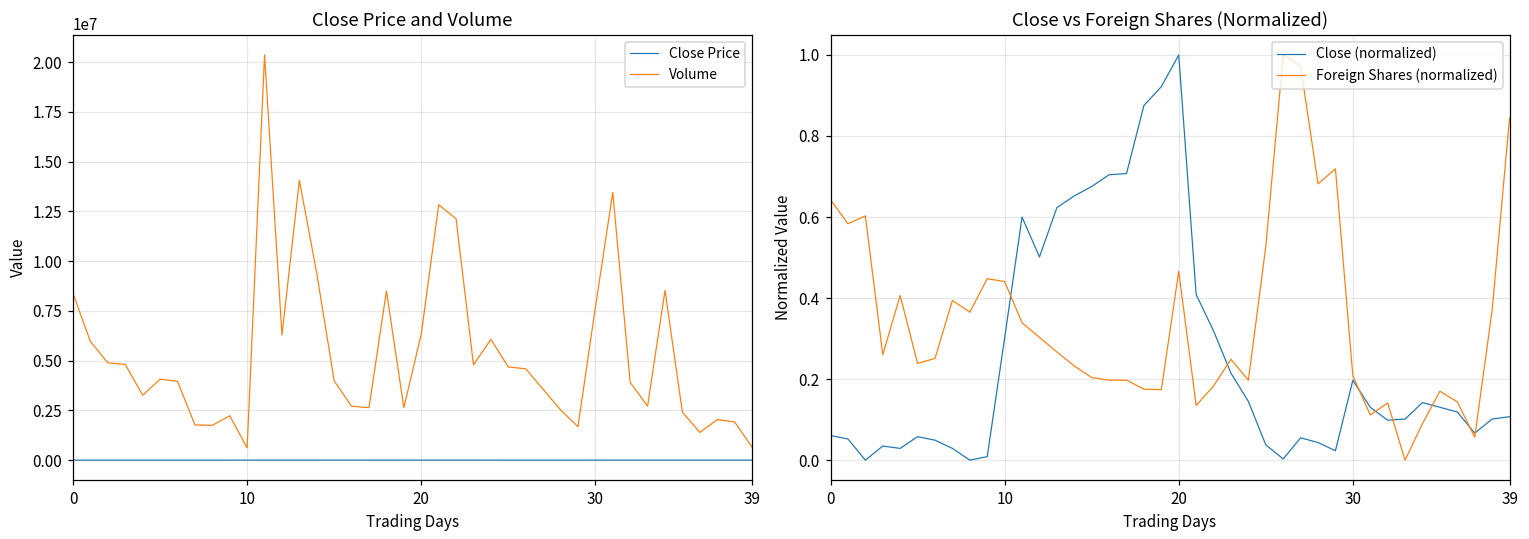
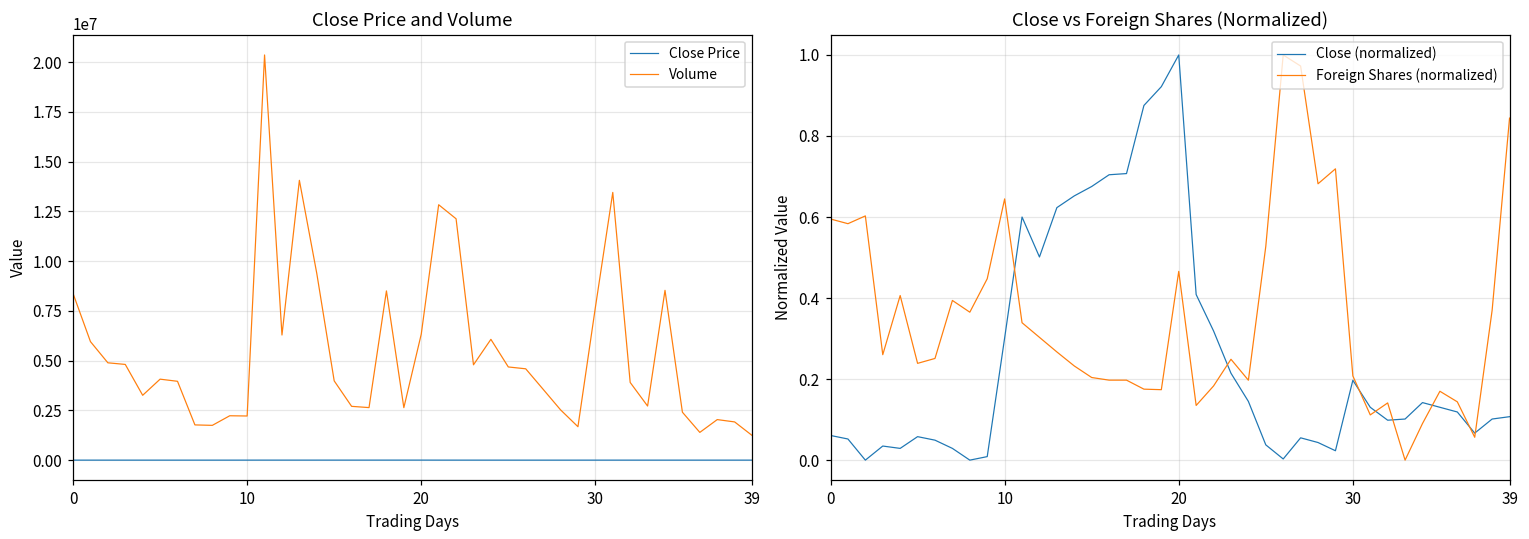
  {
    "Close Price and Volume": {
      "Close Price": {
        "0": 0,
        "10": 0,
        "20": 0,
        "30": 0,
        "39": 0
      },
      "Volume": {
        "0": 8400000,
-       "10": 600000,
+       "10": 2200000,
        "20": 6300000,
        "30": 7700000,
-       "39": 700000
+       "39": 1200000
      }
    },
    "Close vs Foreign Shares (Normalized)": {
      "Close (normalized)": {
        "0": 0.06,
        "10": 0.30,
        "20": 1.00,
        "30": 0.20,
        "39": 0.11
      },
      "Foreign Shares (normalized)": {
-       "0": 0.64,
-       "10": 0.44,
+       "0": 0.60,
+       "10": 0.64,
        "20": 0.47,
        "30": 0.21,
        "39": 0.84
      }
    }
  }
